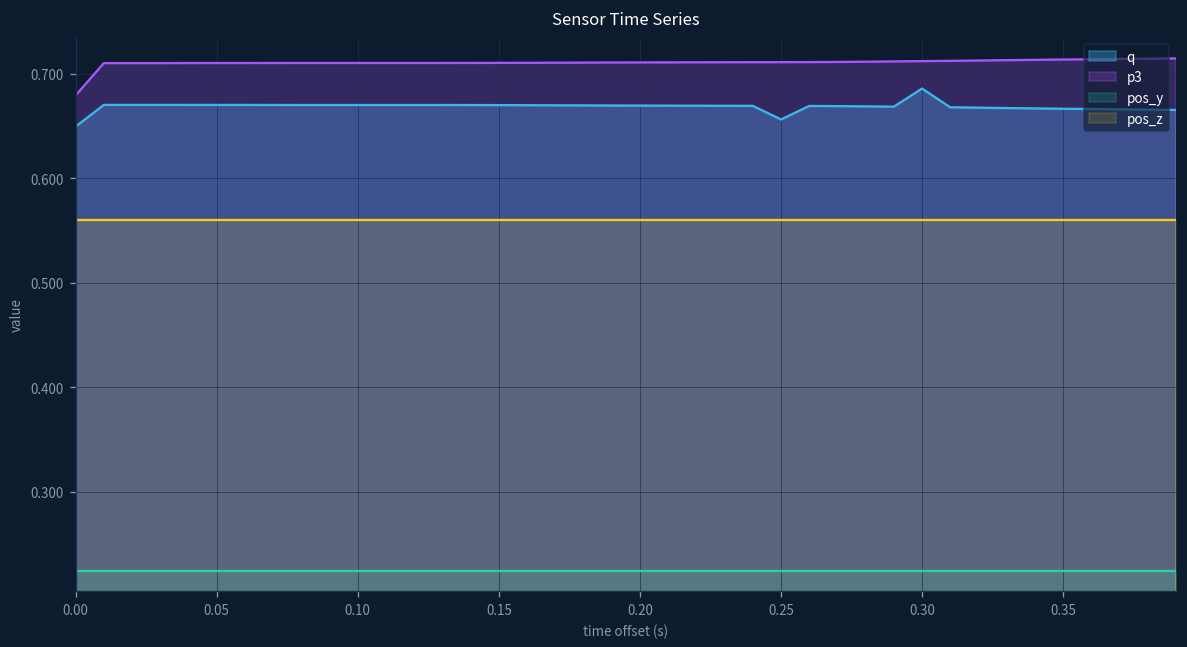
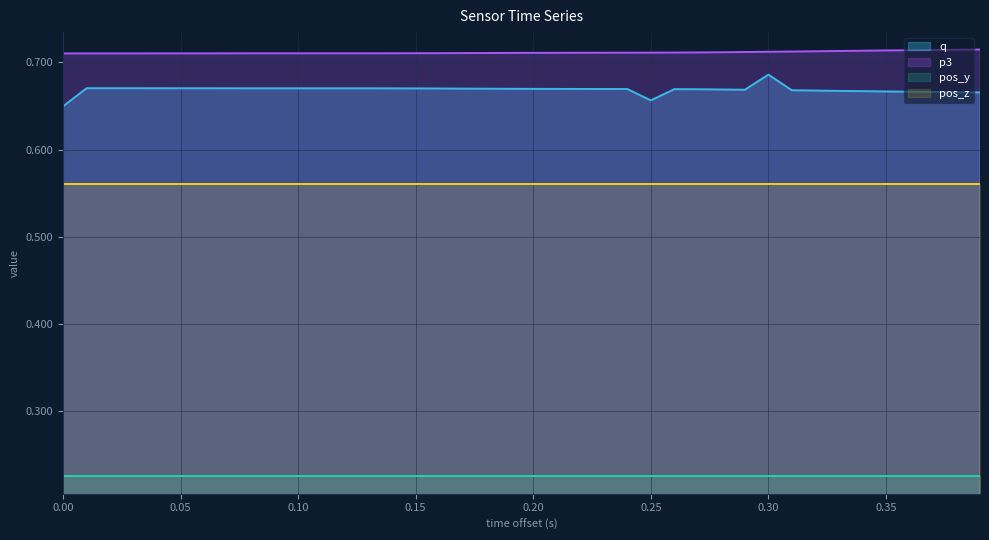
  {
    "q": {
      "0.00": 0.65,
      "0.05": 0.67,
      "0.10": 0.67,
      "0.15": 0.67,
      "0.20": 0.67,
      "0.25": 0.66,
      "0.30": 0.69,
      "0.35": 0.67
    },
    "p3": {
-     "0.00": 0.68,
+     "0.00": 0.71,
      "0.05": 0.71,
      "0.10": 0.71,
      "0.15": 0.71,
      "0.20": 0.71,
      "0.25": 0.71,
      "0.30": 0.71,
      "0.35": 0.71
    },
    "pos_y": {
      "0.00": 0.22,
      "0.05": 0.22,
      "0.10": 0.22,
      "0.15": 0.22,
      "0.20": 0.22,
      "0.25": 0.22,
      "0.30": 0.22,
      "0.35": 0.22
    },
    "pos_z": {
      "0.00": 0.56,
      "0.05": 0.56,
      "0.10": 0.56,
      "0.15": 0.56,
      "0.20": 0.56,
      "0.25": 0.56,
      "0.30": 0.56,
      "0.35": 0.56
    }
  }
